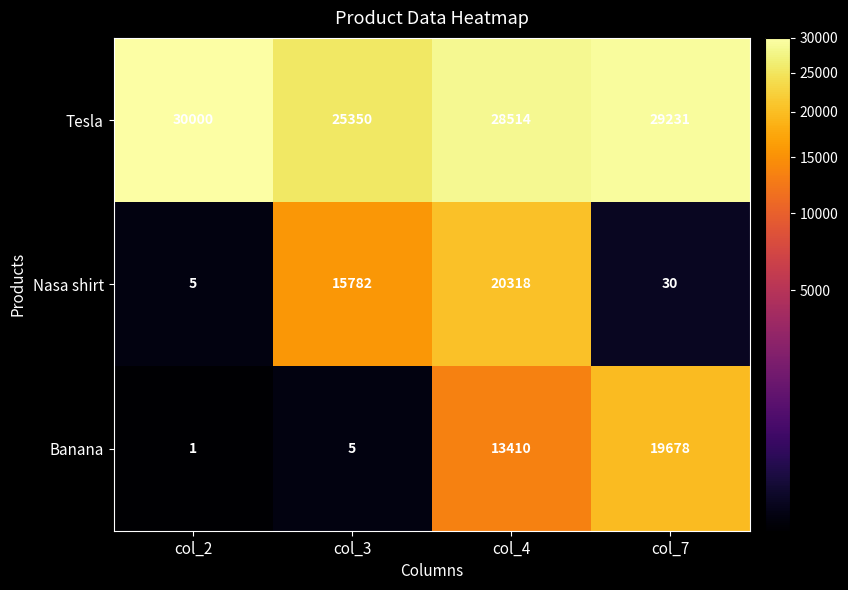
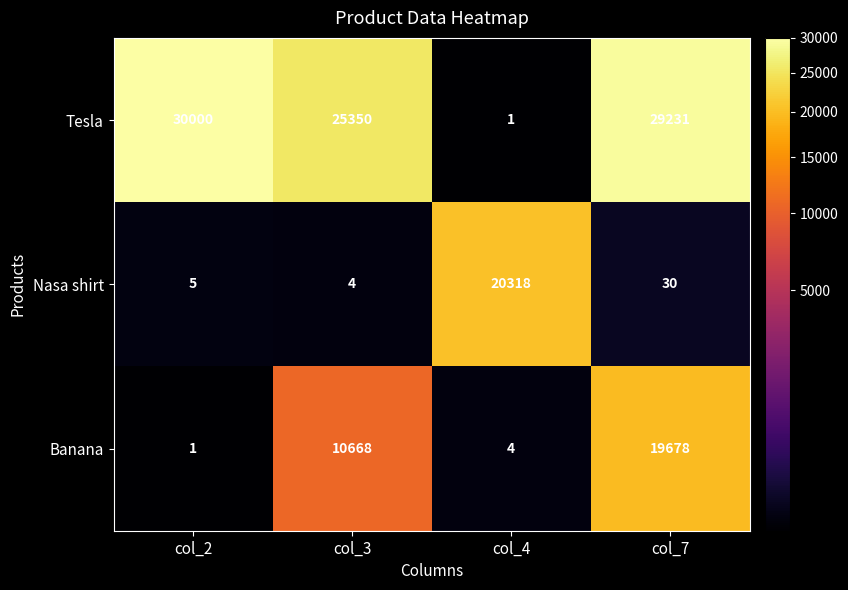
  {
    "Tesla": {
      "col_2": 30000,
      "col_3": 25350,
-     "col_4": 28514,
+     "col_4": 1,
      "col_7": 29231
    },
    "Nasa shirt": {
      "col_2": 5,
-     "col_3": 15782,
+     "col_3": 4,
      "col_4": 20318,
      "col_7": 30
    },
    "Banana": {
      "col_2": 1,
-     "col_3": 5,
-     "col_4": 13410,
+     "col_3": 10668,
+     "col_4": 4,
      "col_7": 19678
    }
  }
